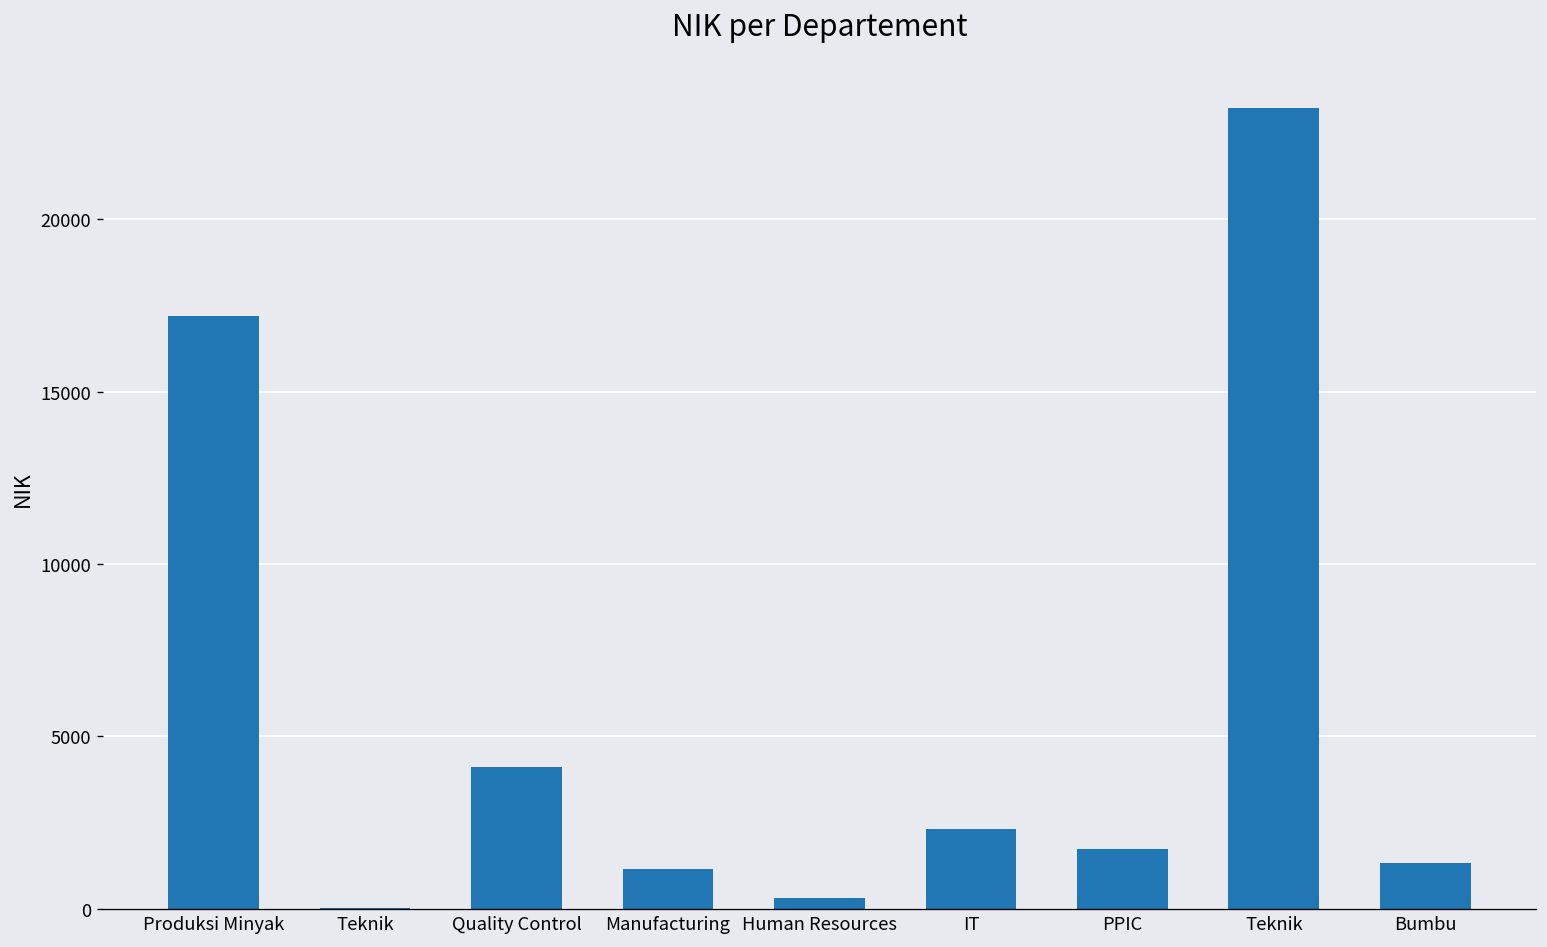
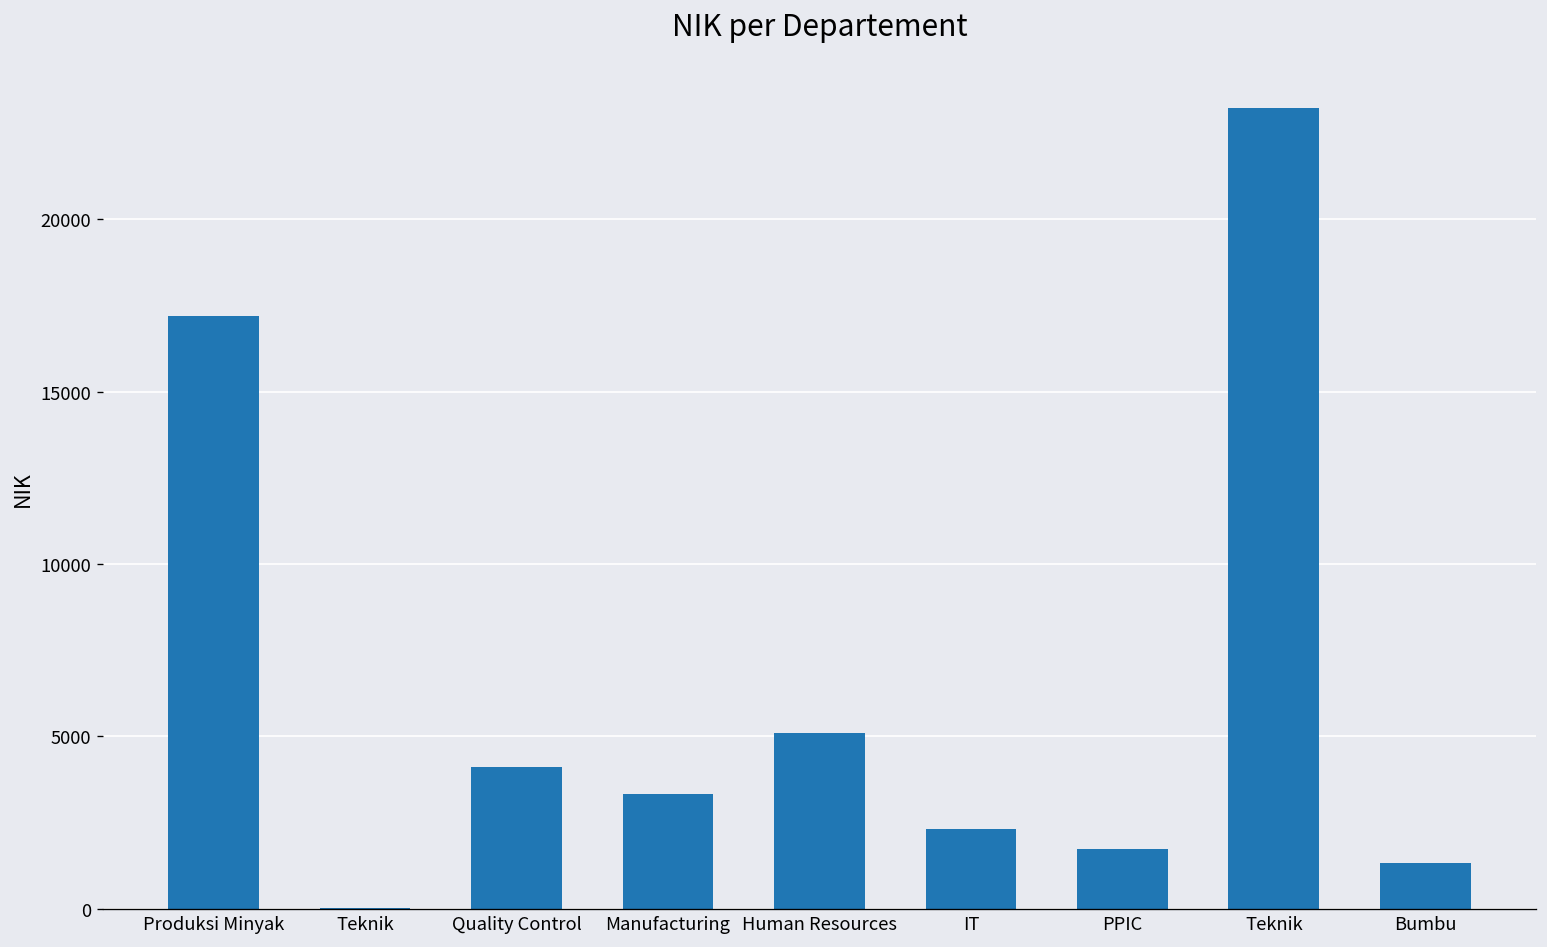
  {
    "Produksi Minyak": 17200,
    "Quality Control": 4100,
-   "Manufacturing": 1100,
-   "Human Resources": 300,
+   "Manufacturing": 3300,
+   "Human Resources": 5100,
    "IT": 2300,
    "PPIC": 1700,
    "Bumbu": 1300
  }
